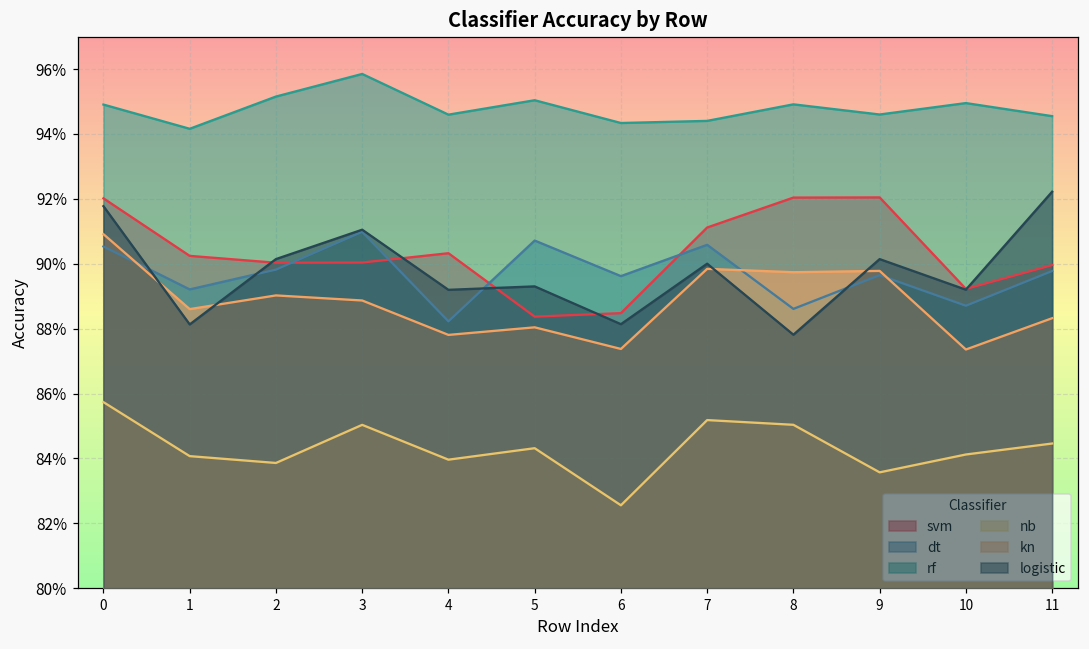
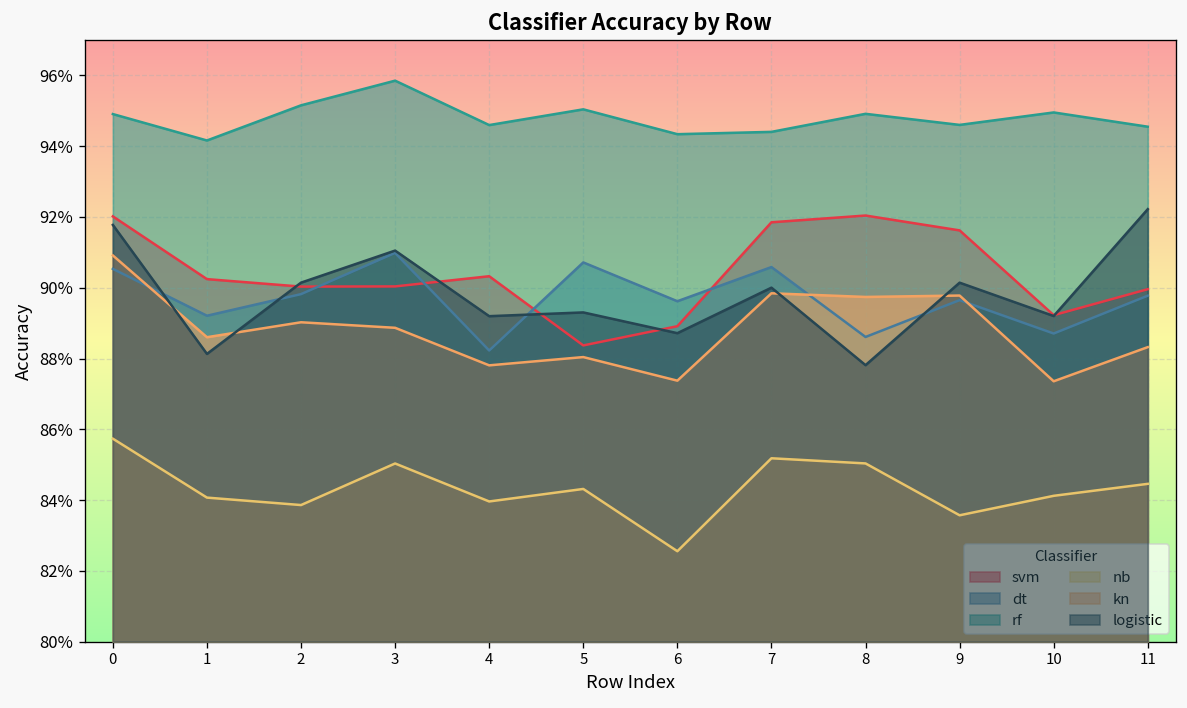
  {
    "svm": {
      "0": "92.0%",
      "1": "90.2%",
      "2": "90.0%",
      "3": "90.0%",
      "4": "90.3%",
      "5": "88.4%",
-     "6": "88.5%",
-     "7": "91.1%",
+     "6": "88.9%",
+     "7": "91.8%",
      "8": "92.0%",
-     "9": "92.0%",
+     "9": "91.6%",
      "11": "90.0%"
    },
    "logistic": {
      "0": "91.8%",
      "1": "88.1%",
      "2": "90.1%",
      "4": "89.2%",
      "5": "89.3%",
-     "6": "88.1%",
+     "6": "88.7%",
      "7": "90.0%",
      "8": "87.8%",
      "9": "90.1%",
      "11": "92.2%"
    }
  }
